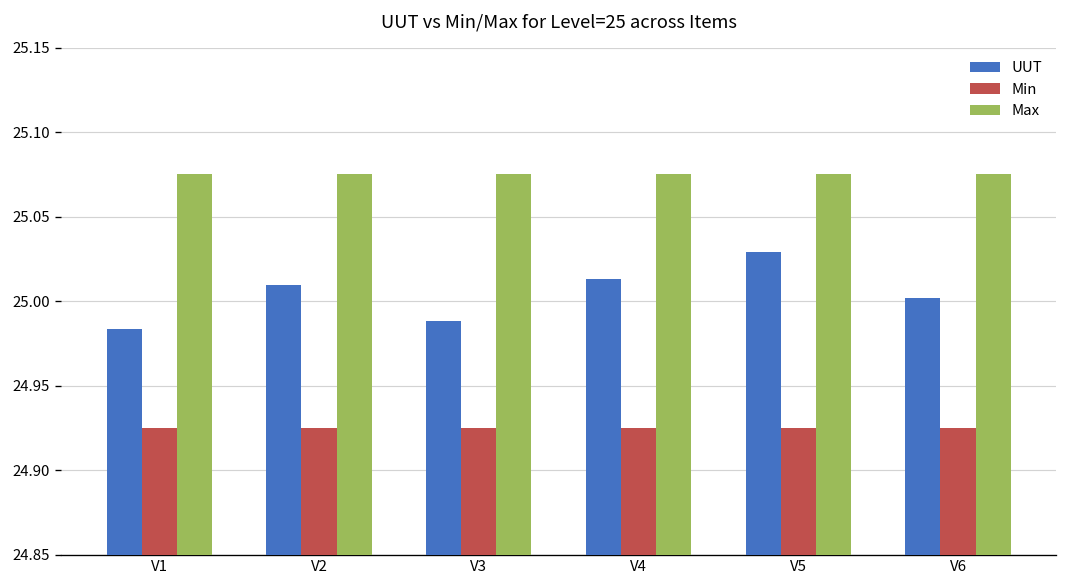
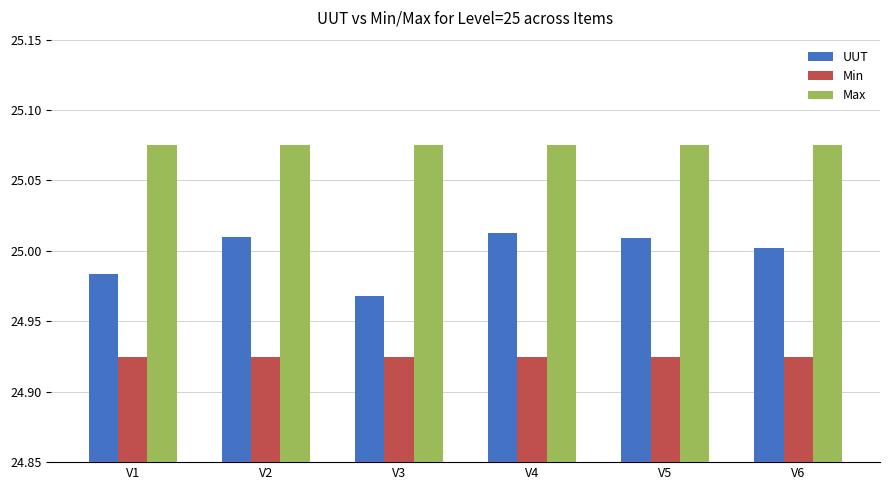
  {
    "UUT": {
      "V1": 24.984,
      "V2": 25.010,
-     "V3": 24.988,
+     "V3": 24.968,
      "V4": 25.013,
-     "V5": 25.029,
+     "V5": 25.009,
      "V6": 25.002
    },
    "Min": {
      "V1": 24.925,
      "V2": 24.925,
      "V3": 24.925,
      "V4": 24.925,
      "V5": 24.925,
      "V6": 24.925
    },
    "Max": {
      "V1": 25.075,
      "V2": 25.075,
      "V3": 25.075,
      "V4": 25.075,
      "V5": 25.075,
      "V6": 25.075
    }
  }
